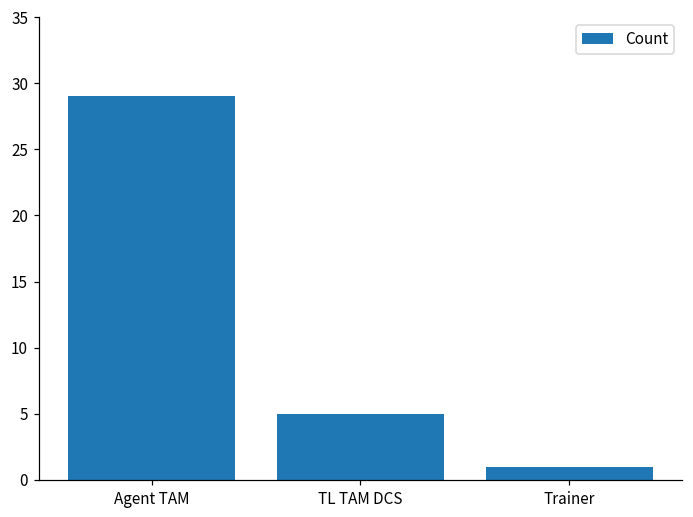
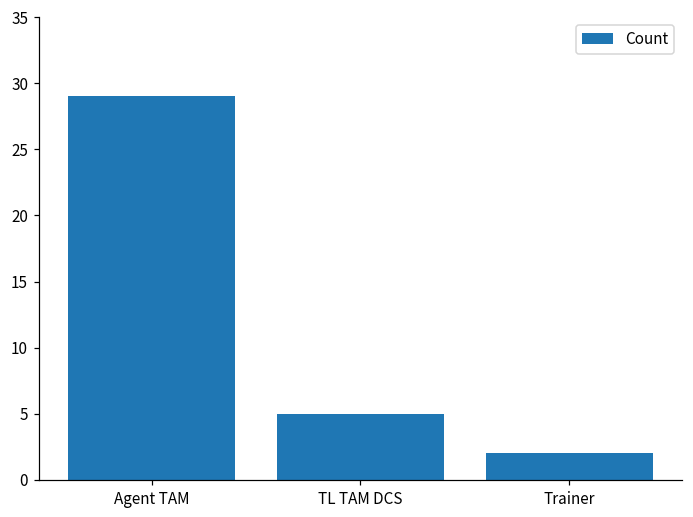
  {
    "Agent TAM": 29,
    "TL TAM DCS": 5,
-   "Trainer": 1
+   "Trainer": 2
  }
